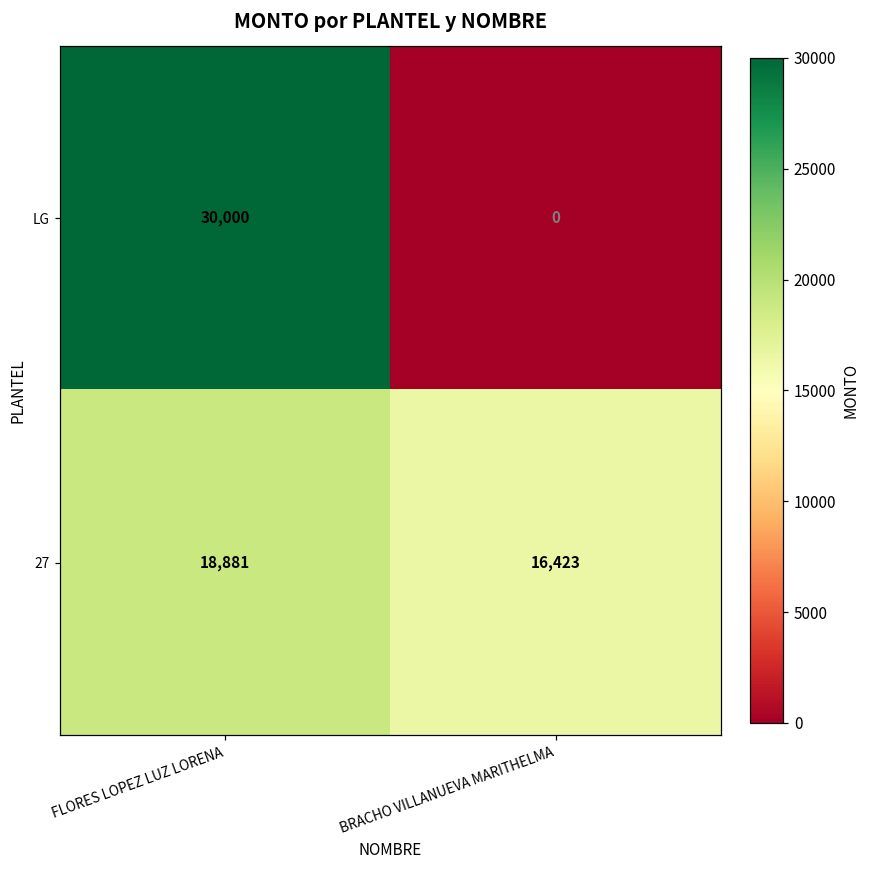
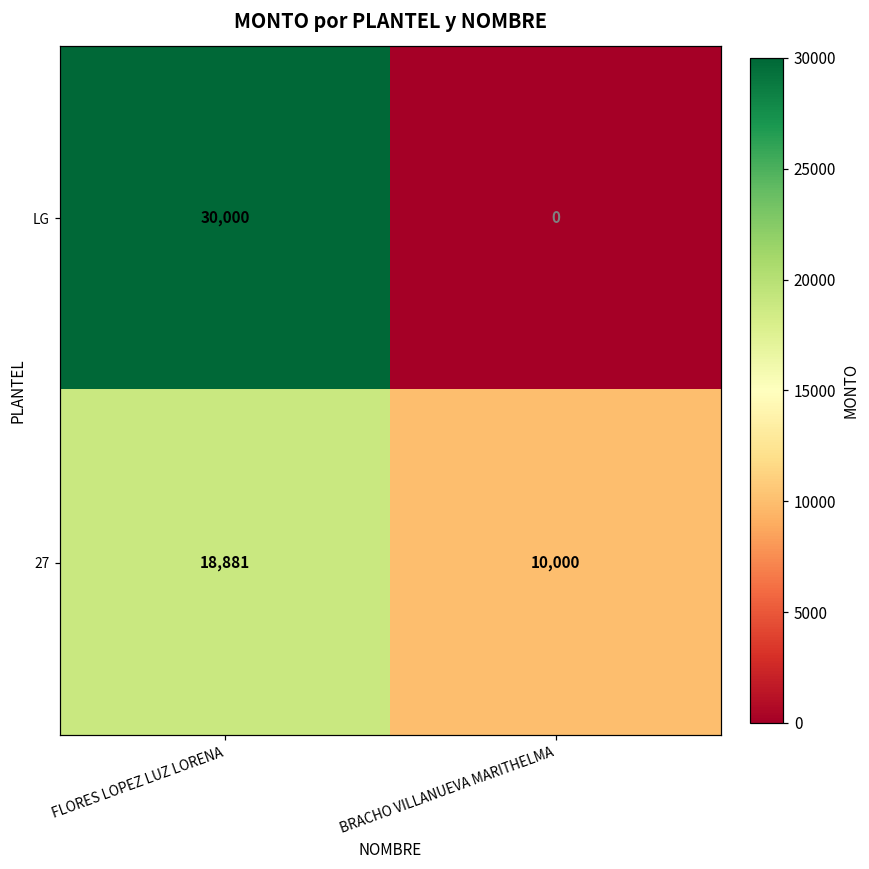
  {
    "LG": {
      "FLORES LOPEZ LUZ LORENA": "30,000",
      "BRACHO VILLANUEVA MARITHELMA": "0"
    },
    "27": {
      "FLORES LOPEZ LUZ LORENA": "18,881",
-     "BRACHO VILLANUEVA MARITHELMA": "16,423"
+     "BRACHO VILLANUEVA MARITHELMA": "10,000"
    }
  }
